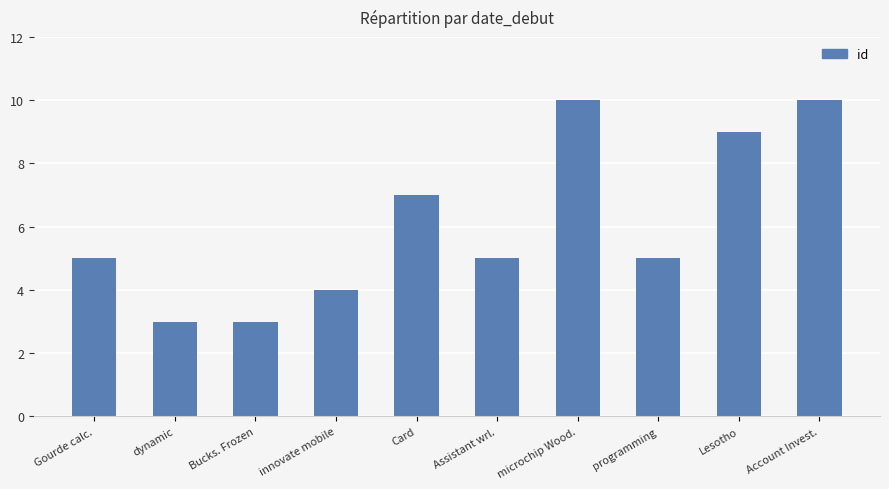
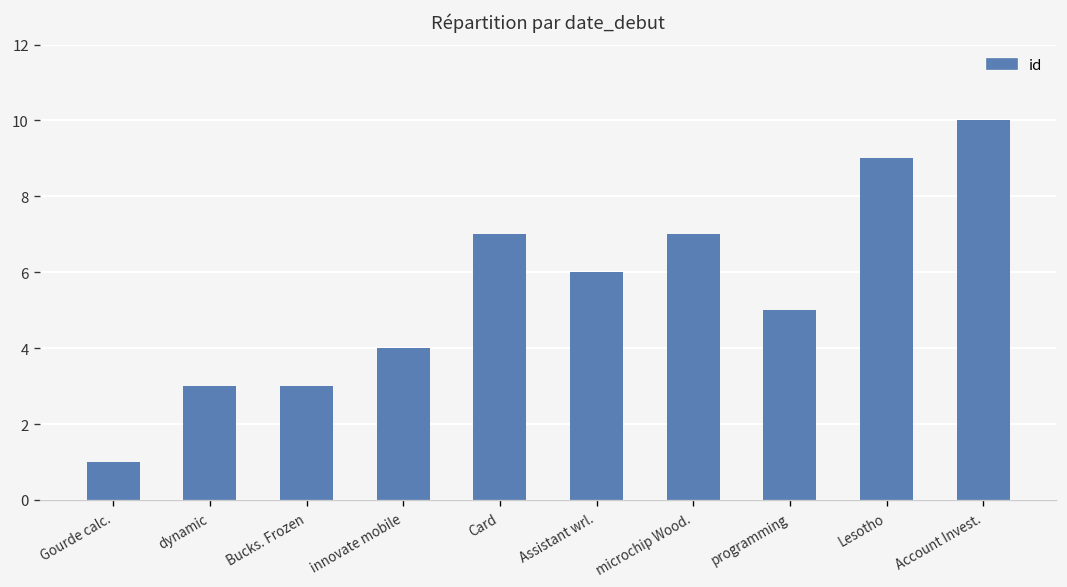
  {
-   "Gourde calc.": 5,
+   "Gourde calc.": 1,
    "dynamic": 3,
    "Bucks. Frozen": 3,
    "innovate mobile": 4,
    "Card": 7,
-   "Assistant wrl.": 5,
-   "microchip Wood.": 10,
+   "Assistant wrl.": 6,
+   "microchip Wood.": 7,
    "programming": 5,
    "Lesotho": 9,
    "Account Invest.": 10
  }
